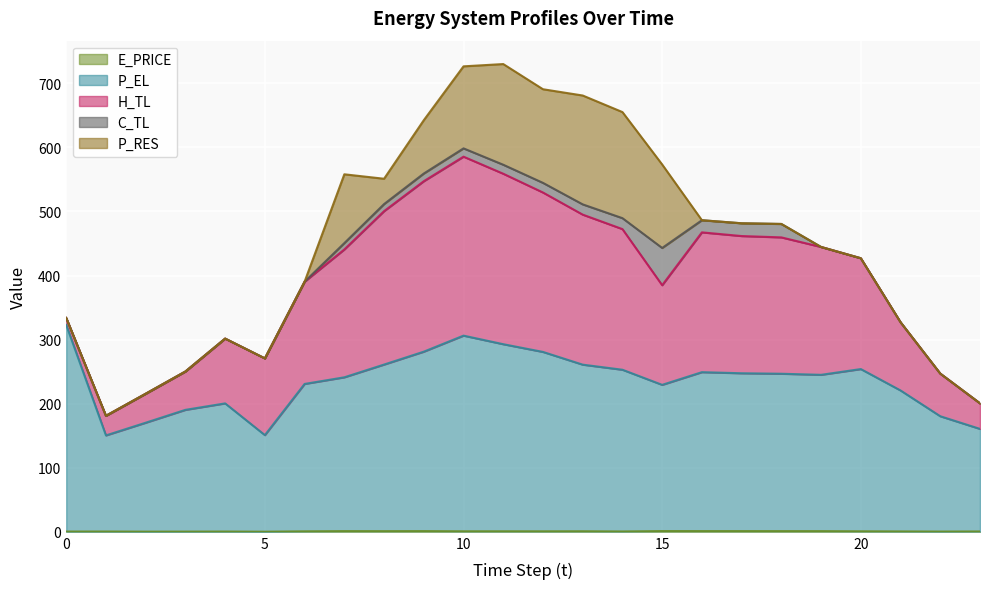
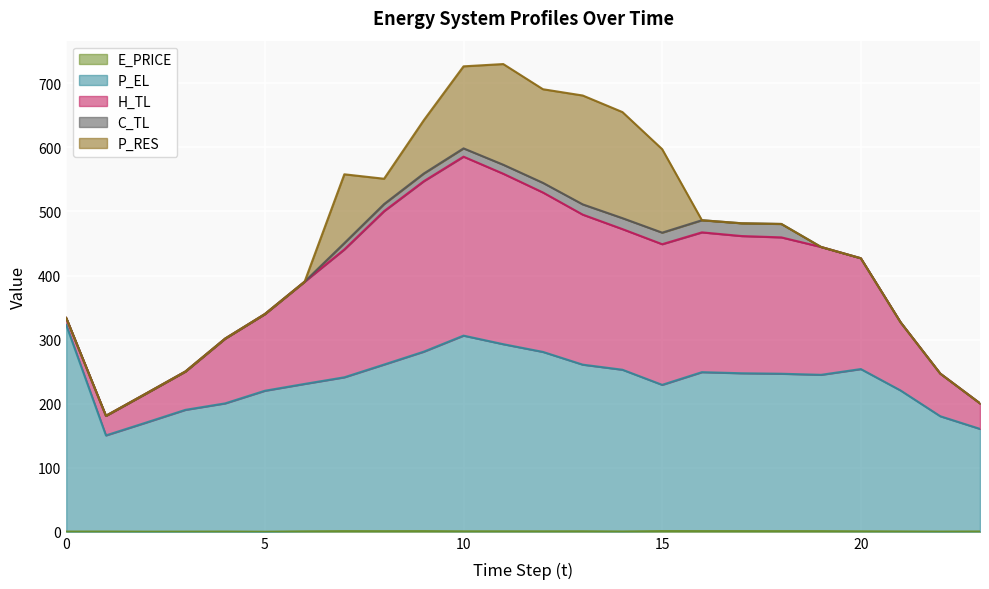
  {
    "P_EL": {
      "0": 320,
-     "5": 150,
+     "5": 220,
      "10": 310,
      "15": 230,
      "20": 250
    },
    "H_TL": {
      "10": 280,
-     "15": 160
+     "15": 220
    },
    "C_TL": {
      "10": 10,
-     "15": 60
+     "15": 20
    }
  }
